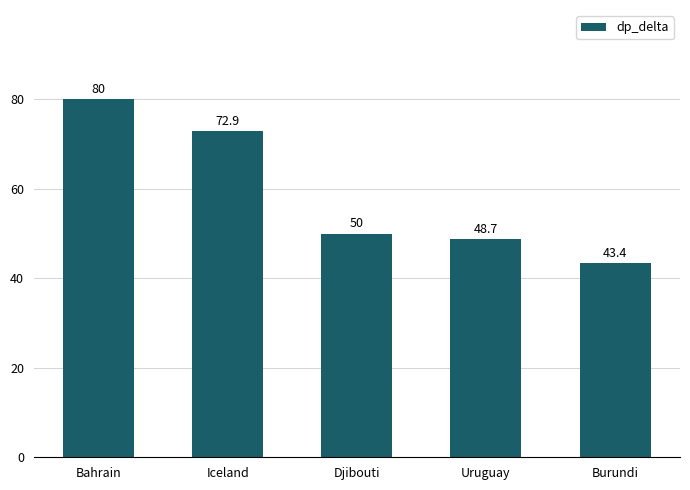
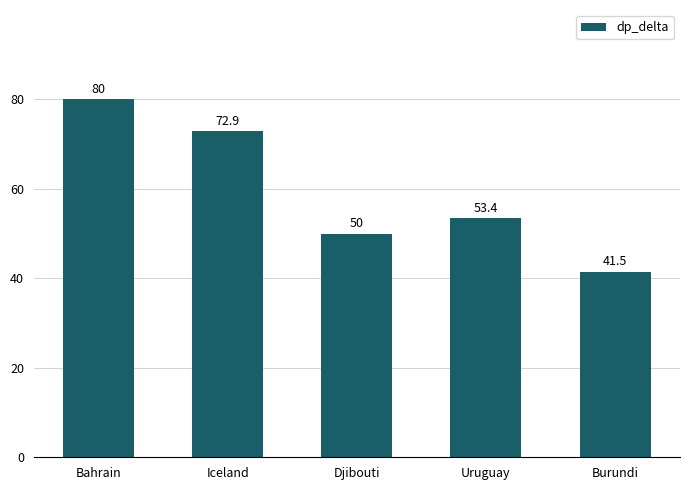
  {
    "Bahrain": 80,
    "Iceland": 72.9,
    "Djibouti": 50,
-   "Uruguay": 48.7,
-   "Burundi": 43.4
+   "Uruguay": 53.4,
+   "Burundi": 41.5
  }
